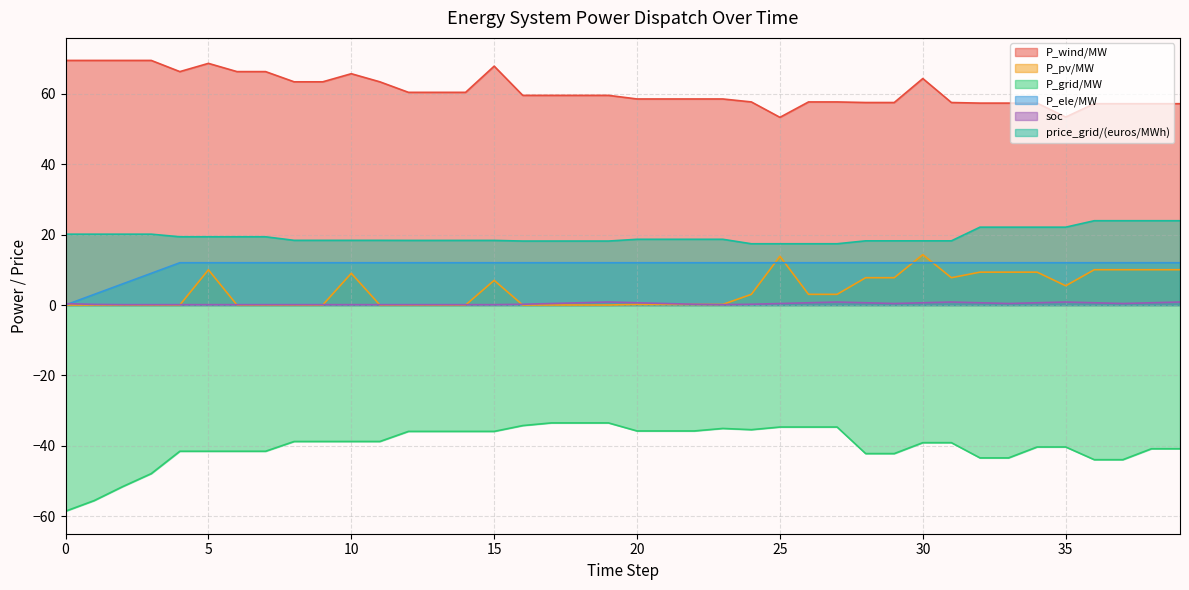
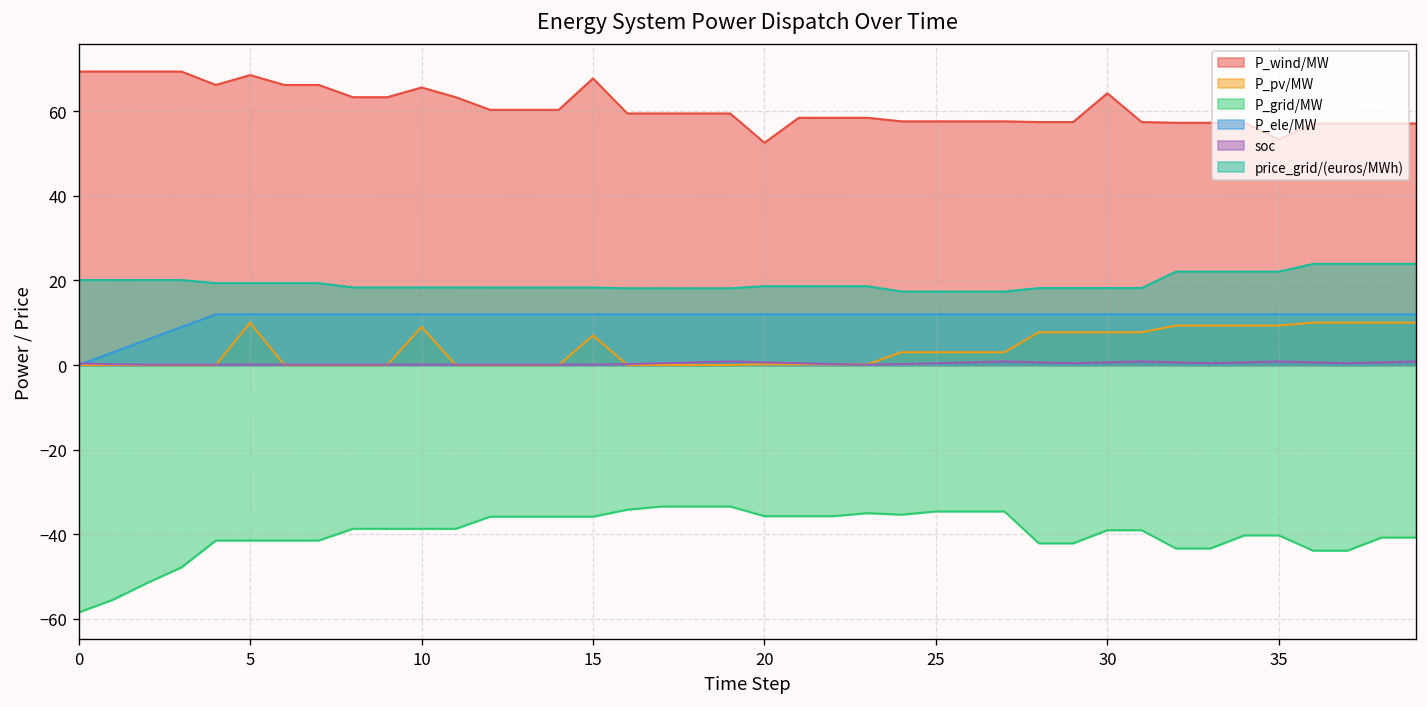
  {
    "P_wind/MW": {
      "0": 69,
      "5": 69,
      "10": 66,
      "15": 68,
-     "20": 59,
-     "25": 53,
+     "20": 53,
+     "25": 58,
      "30": 64
    },
    "P_pv/MW": {
      "5": 10,
      "10": 9,
      "15": 7,
-     "25": 14,
-     "30": 14,
-     "35": 5
+     "25": 3,
+     "30": 8,
+     "35": 9
    },
    "soc": {
      "35": 1
    }
  }
